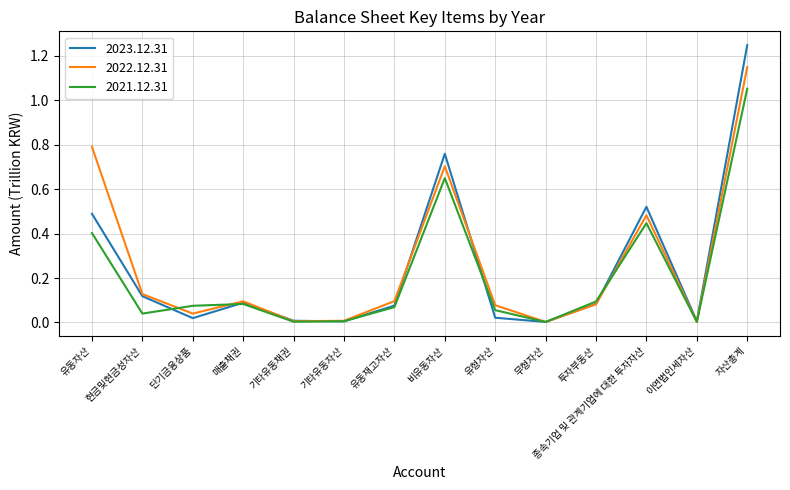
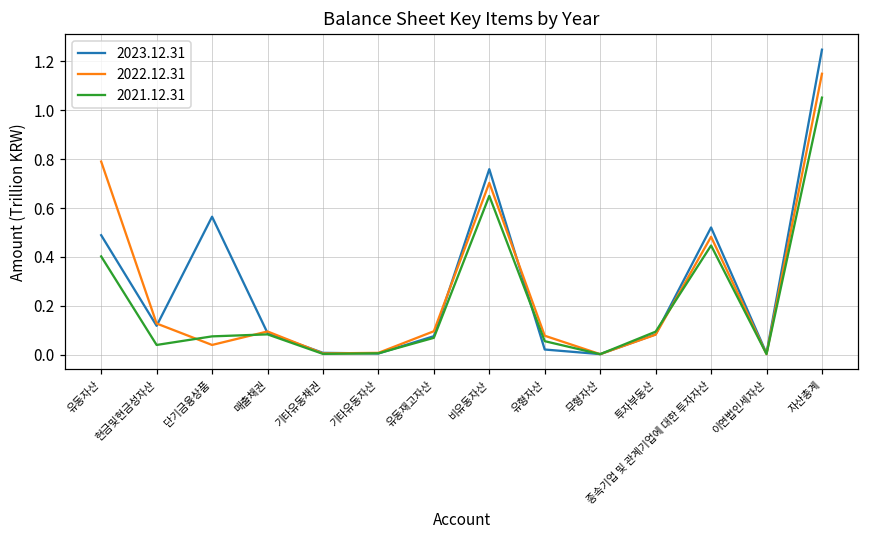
  {
    "2023.12.31": {
      "유동자산": 0.49,
-     "단기금융상품": 0.02,
+     "단기금융상품": 0.56,
      "비유동자산": 0.76,
      "유형자산": 0.02,
      "종속기업 및 관계기업에 대한 투자자산": 0.52,
      "자산총계": 1.25
    },
    "2022.12.31": {
      "유동자산": 0.79,
      "단기금융상품": 0.04,
      "유동재고자산": 0.10,
      "비유동자산": 0.70,
      "유형자산": 0.08,
      "종속기업 및 관계기업에 대한 투자자산": 0.48,
      "자산총계": 1.15
    },
    "2021.12.31": {
      "유동자산": 0.40,
      "현금및현금성자산": 0.04,
      "단기금융상품": 0.07,
      "비유동자산": 0.65,
      "유형자산": 0.06,
      "종속기업 및 관계기업에 대한 투자자산": 0.45,
      "자산총계": 1.05
    }
  }
